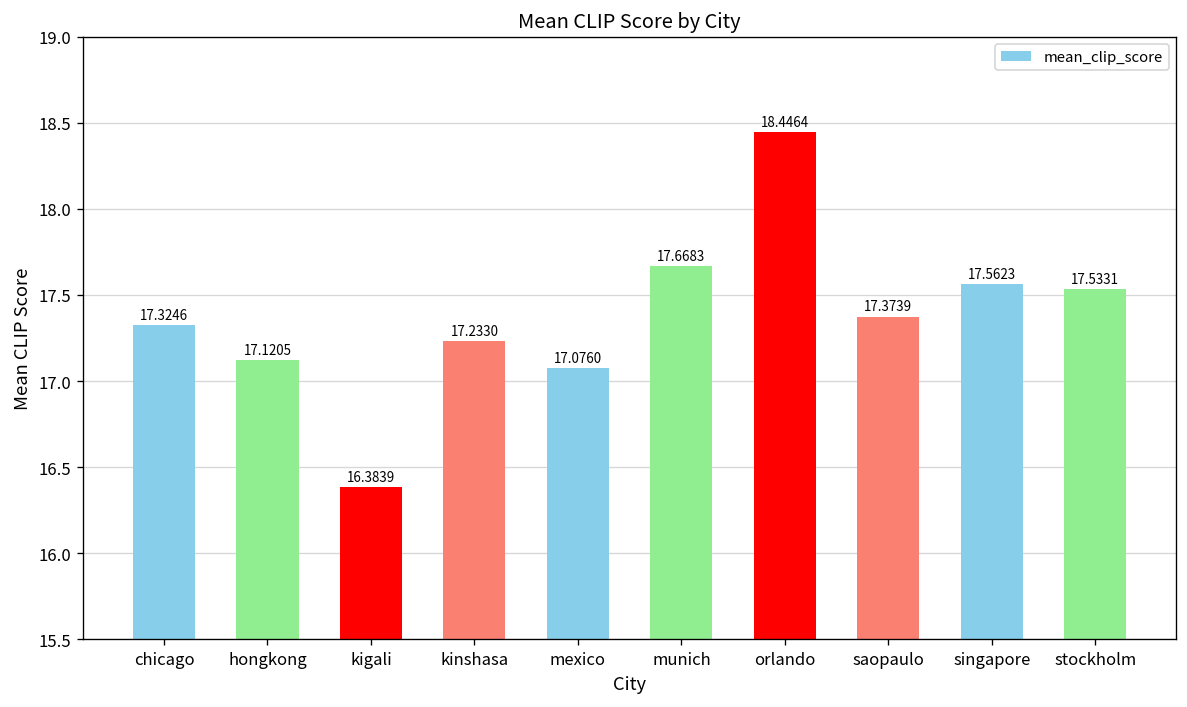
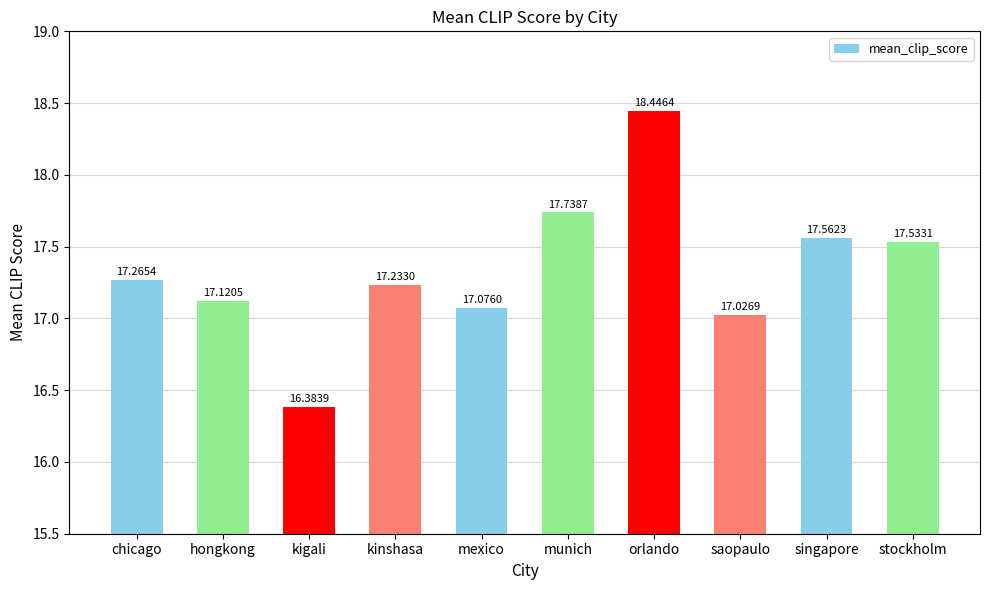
  {
-   "chicago": 17.3246,
+   "chicago": 17.2654,
    "hongkong": 17.1205,
    "kigali": 16.3839,
    "kinshasa": 17.2330,
    "mexico": 17.0760,
-   "munich": 17.6683,
+   "munich": 17.7387,
    "orlando": 18.4464,
-   "saopaulo": 17.3739,
+   "saopaulo": 17.0269,
    "singapore": 17.5623,
    "stockholm": 17.5331
  }
